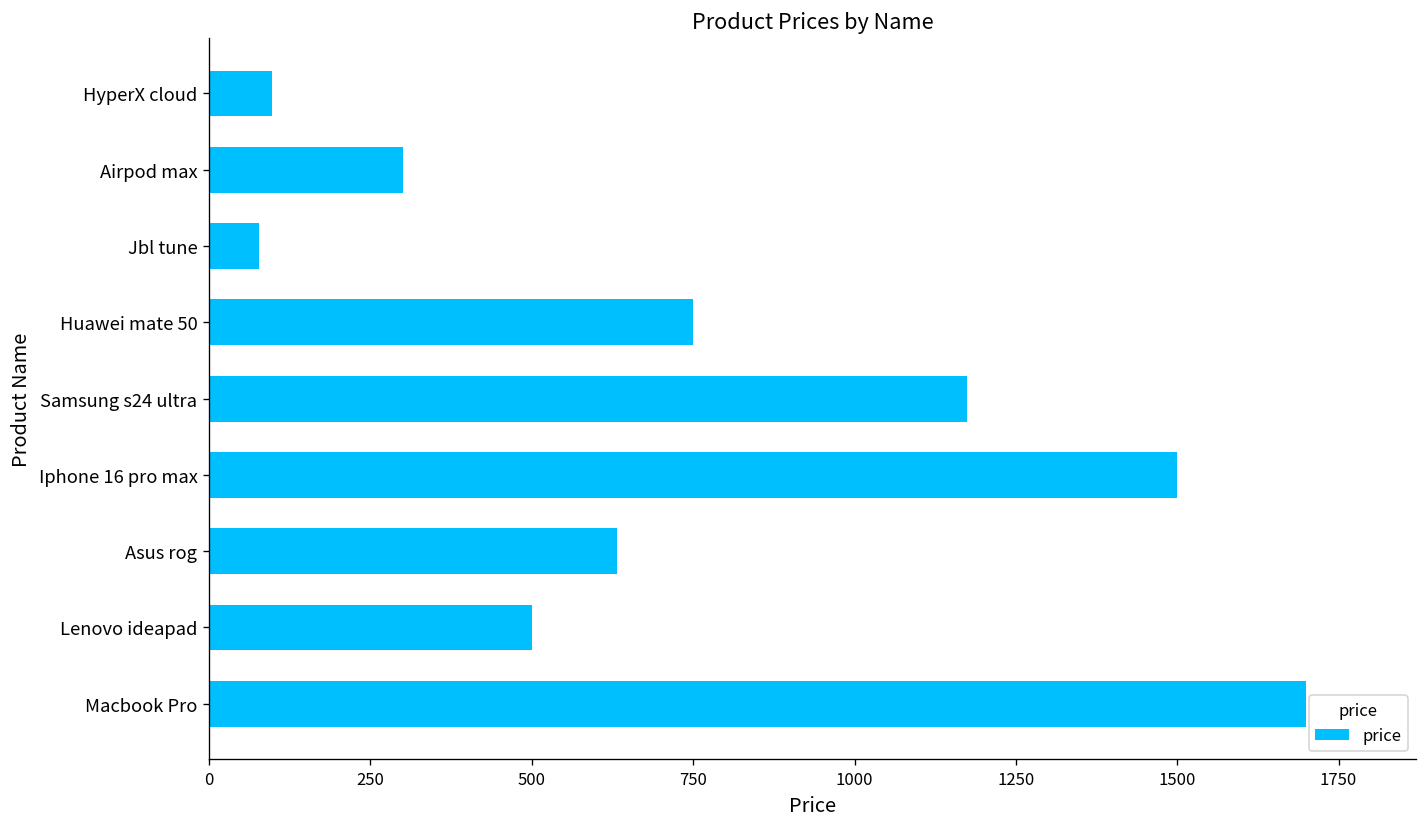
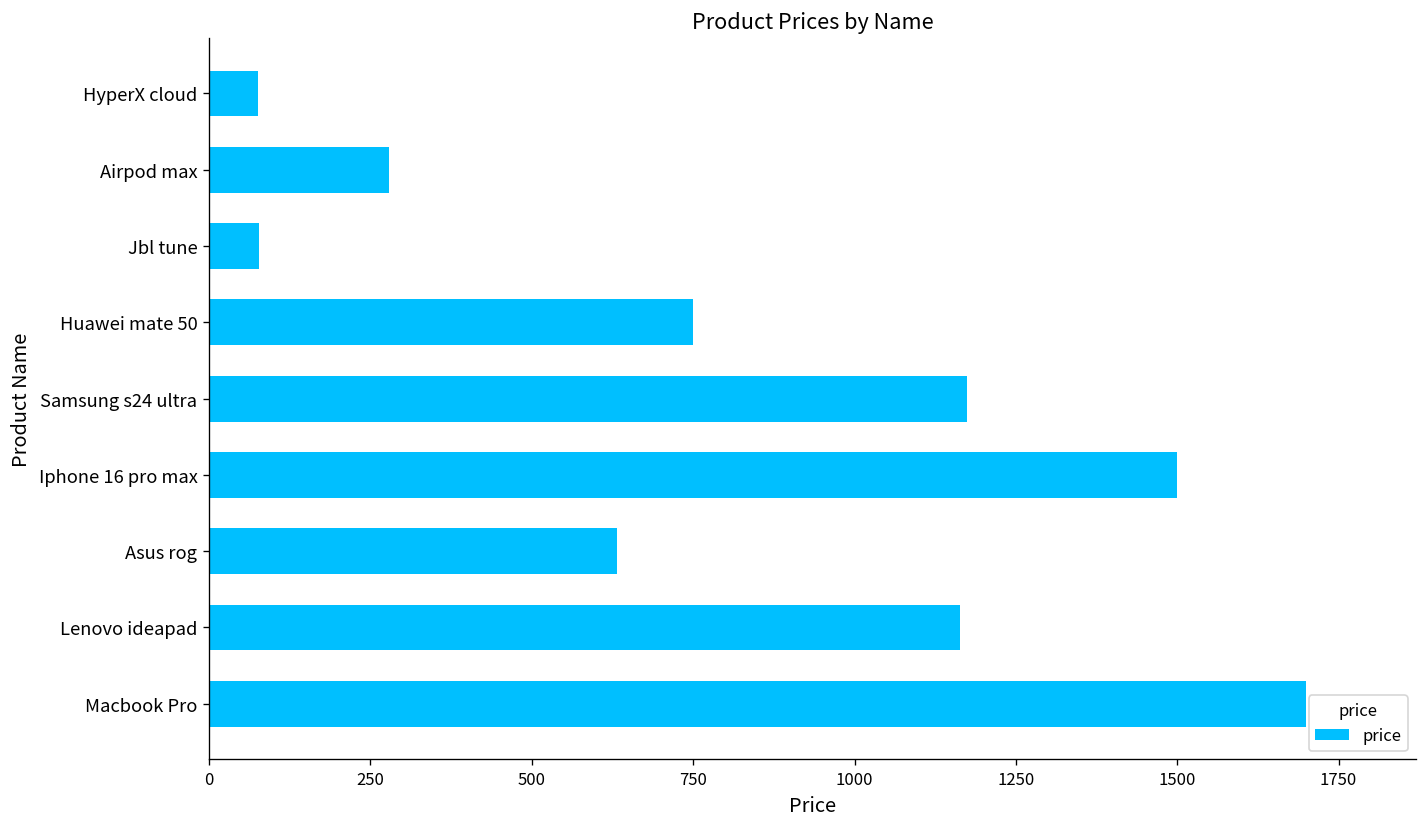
  {
-   "HyperX cloud": 100,
-   "Airpod max": 300,
+   "HyperX cloud": 80,
+   "Airpod max": 280,
    "Jbl tune": 80,
    "Huawei mate 50": 750,
    "Samsung s24 ultra": 1180,
    "Iphone 16 pro max": 1500,
    "Asus rog": 630,
-   "Lenovo ideapad": 500,
+   "Lenovo ideapad": 1160,
    "Macbook Pro": 1700
  }
